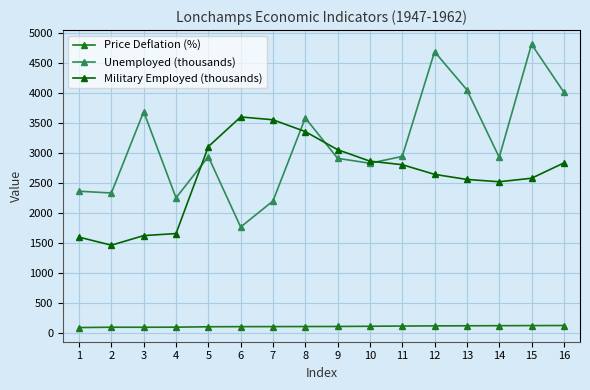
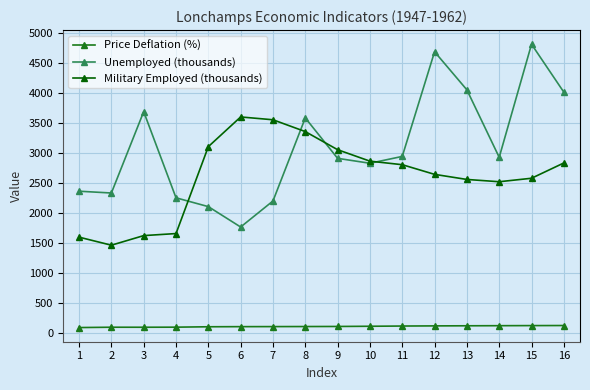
  {
    "Unemployed (thousands)": {
      "1": 2400,
      "2": 2300,
      "3": 3700,
      "4": 2200,
-     "5": 2900,
+     "5": 2100,
      "6": 1800,
      "7": 2200,
      "8": 3600,
      "9": 2900,
      "11": 2900,
      "12": 4700,
      "13": 4000,
      "14": 2900,
      "15": 4800,
      "16": 4000
    }
  }
